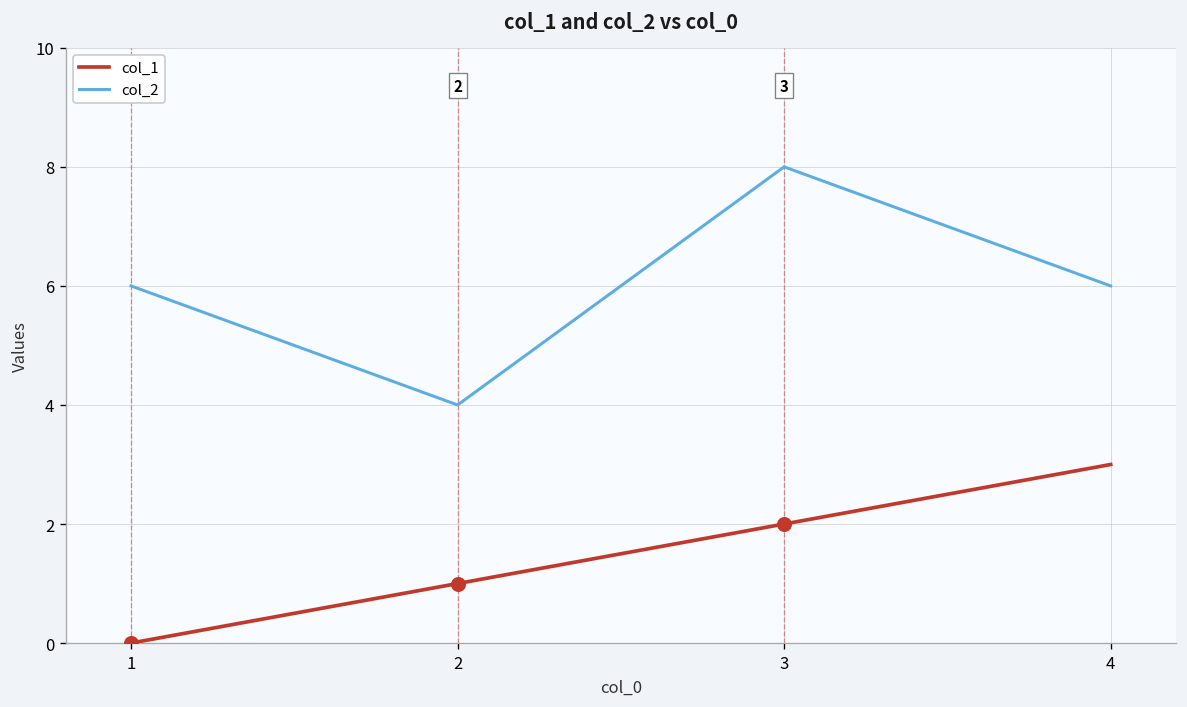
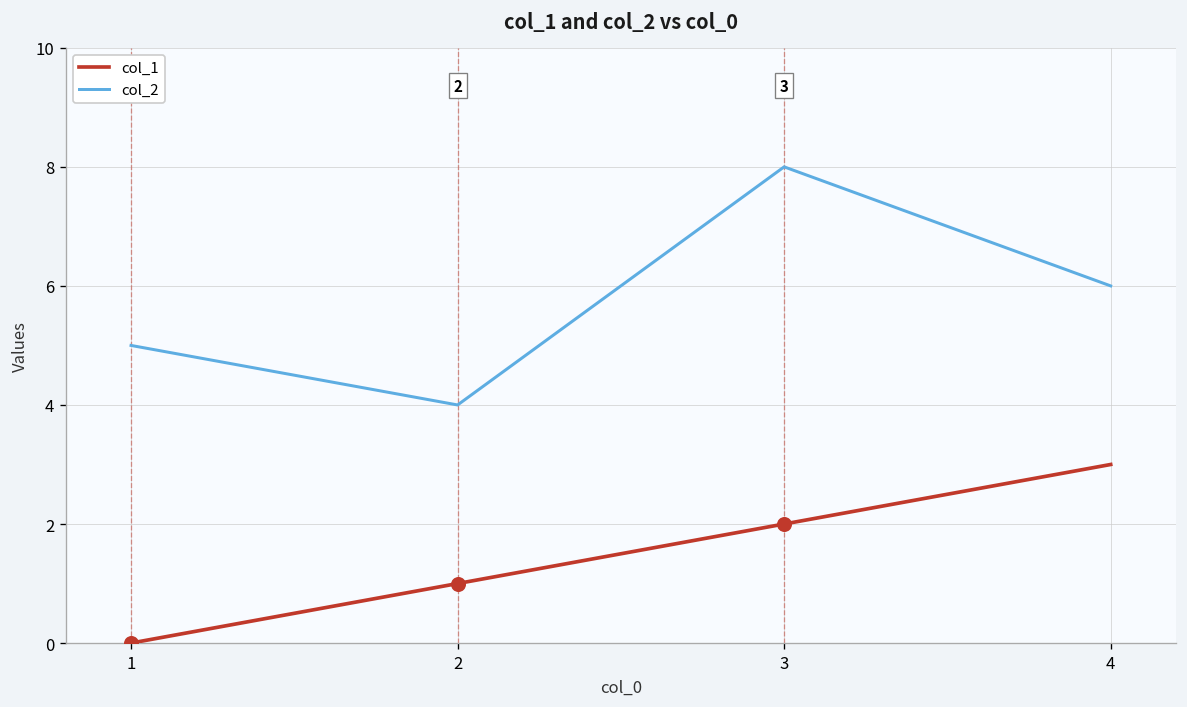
  {
    "col_2": {
-     "1": 6,
+     "1": 5,
      "2": 4,
      "3": 8,
      "4": 6
    }
  }
